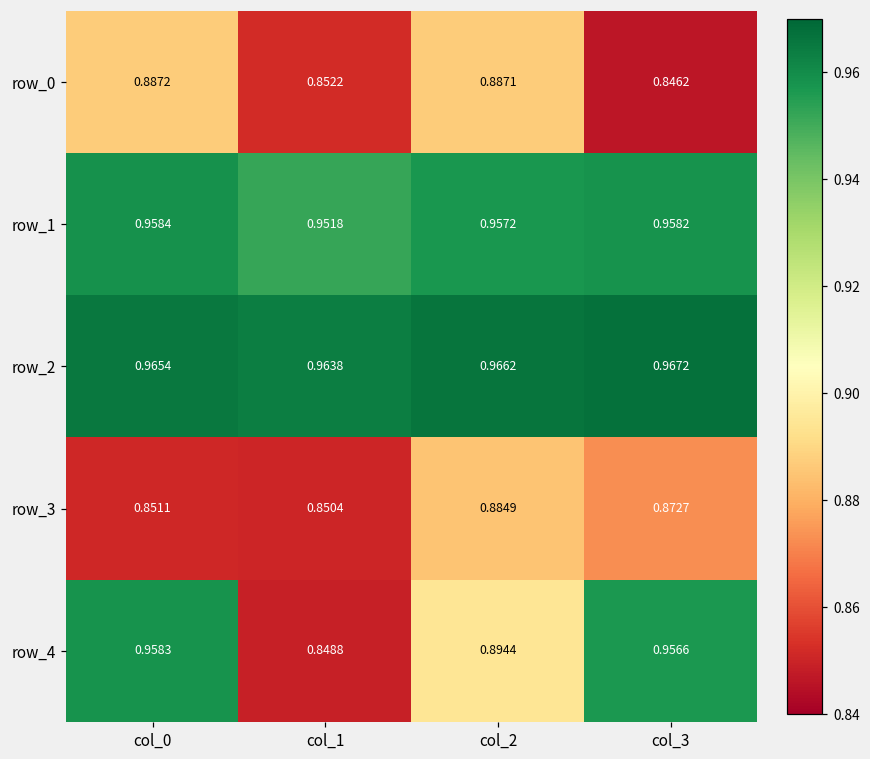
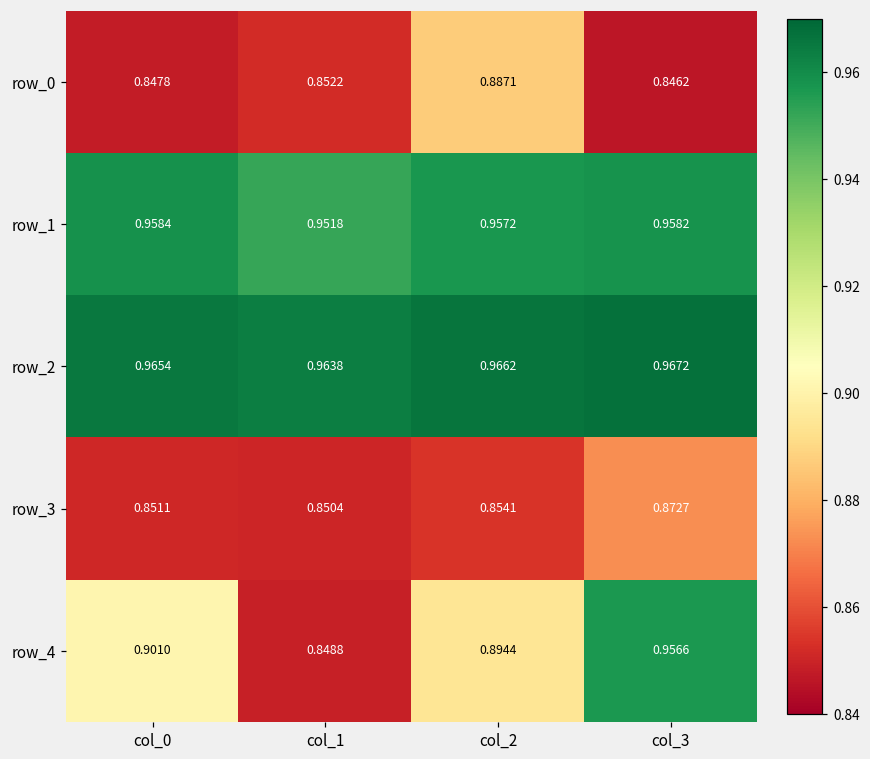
  {
    "row_0": {
-     "col_0": 0.8872,
+     "col_0": 0.8478,
      "col_1": 0.8522,
      "col_2": 0.8871,
      "col_3": 0.8462
    },
    "row_1": {
      "col_0": 0.9584,
      "col_1": 0.9518,
      "col_2": 0.9572,
      "col_3": 0.9582
    },
    "row_2": {
      "col_0": 0.9654,
      "col_1": 0.9638,
      "col_2": 0.9662,
      "col_3": 0.9672
    },
    "row_3": {
      "col_0": 0.8511,
      "col_1": 0.8504,
-     "col_2": 0.8849,
+     "col_2": 0.8541,
      "col_3": 0.8727
    },
    "row_4": {
-     "col_0": 0.9583,
+     "col_0": 0.9010,
      "col_1": 0.8488,
      "col_2": 0.8944,
      "col_3": 0.9566
    }
  }
